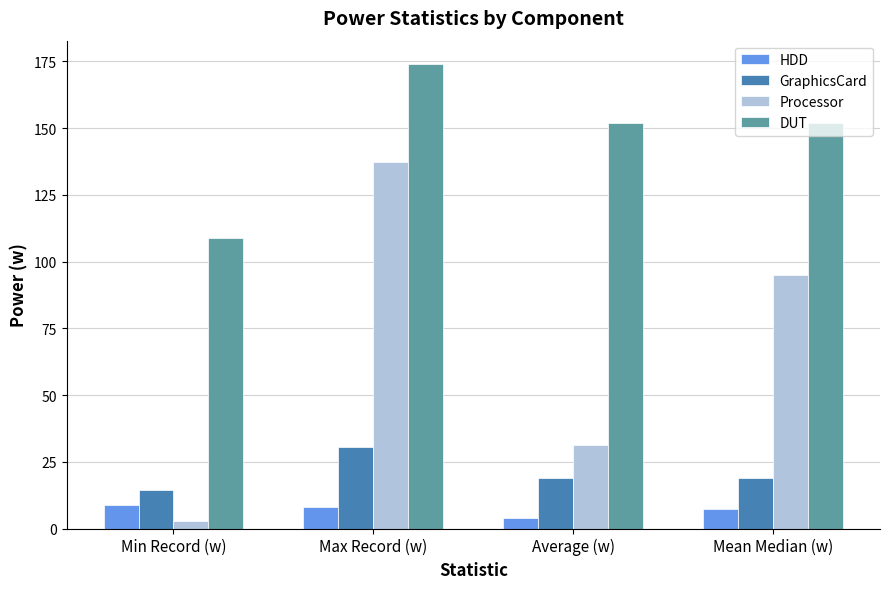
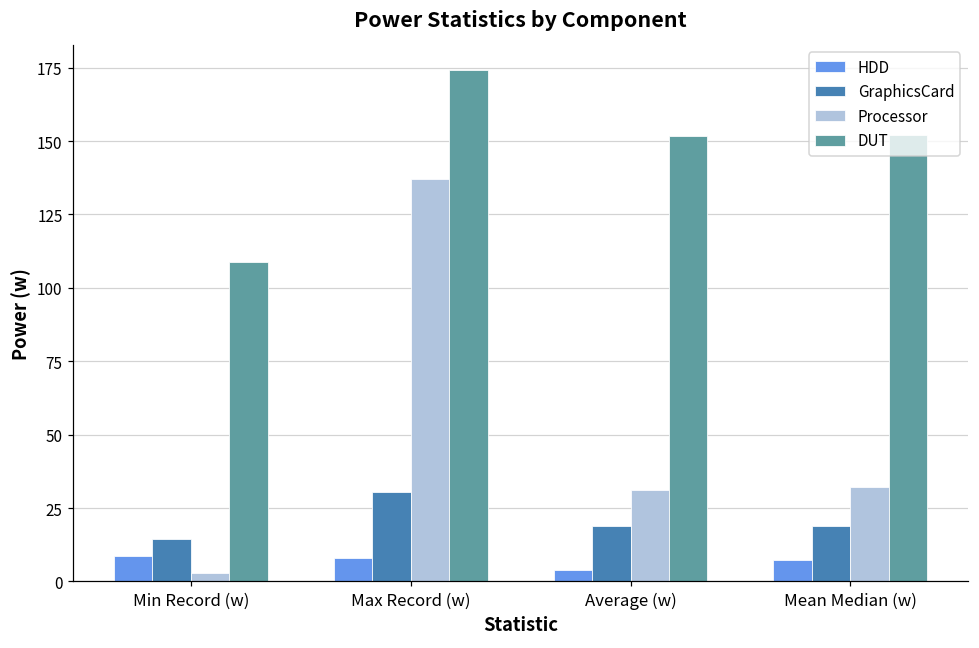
  {
    "HDD": {
      "Min Record (w)": 9,
      "Max Record (w)": 8,
      "Average (w)": 4,
      "Mean Median (w)": 7
    },
    "Processor": {
      "Min Record (w)": 3,
      "Max Record (w)": 137,
      "Average (w)": 31,
-     "Mean Median (w)": 95
+     "Mean Median (w)": 32
    }
  }
